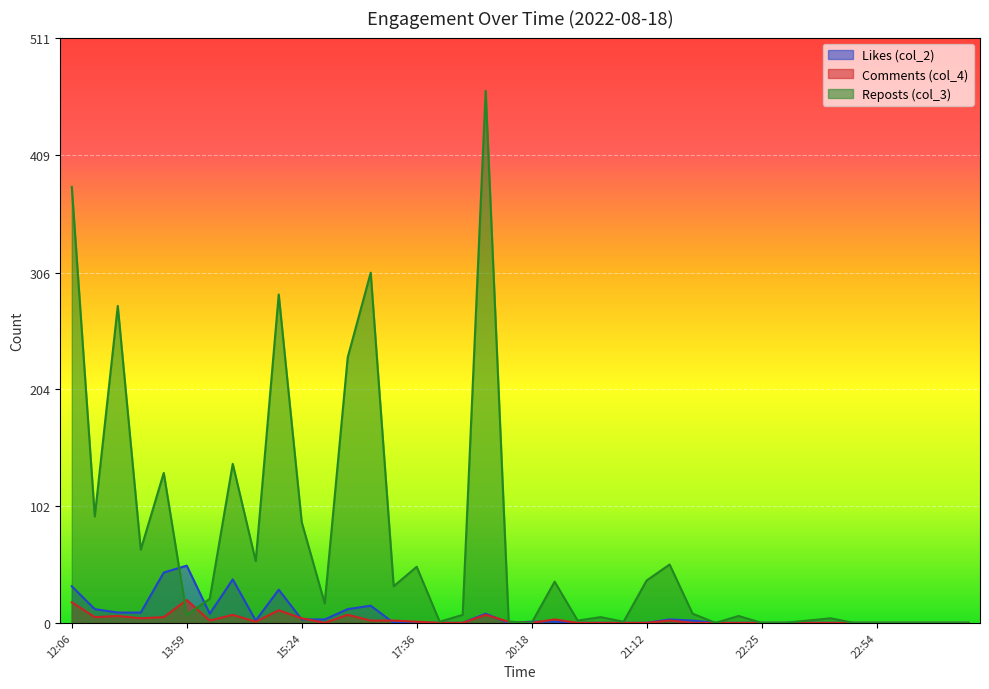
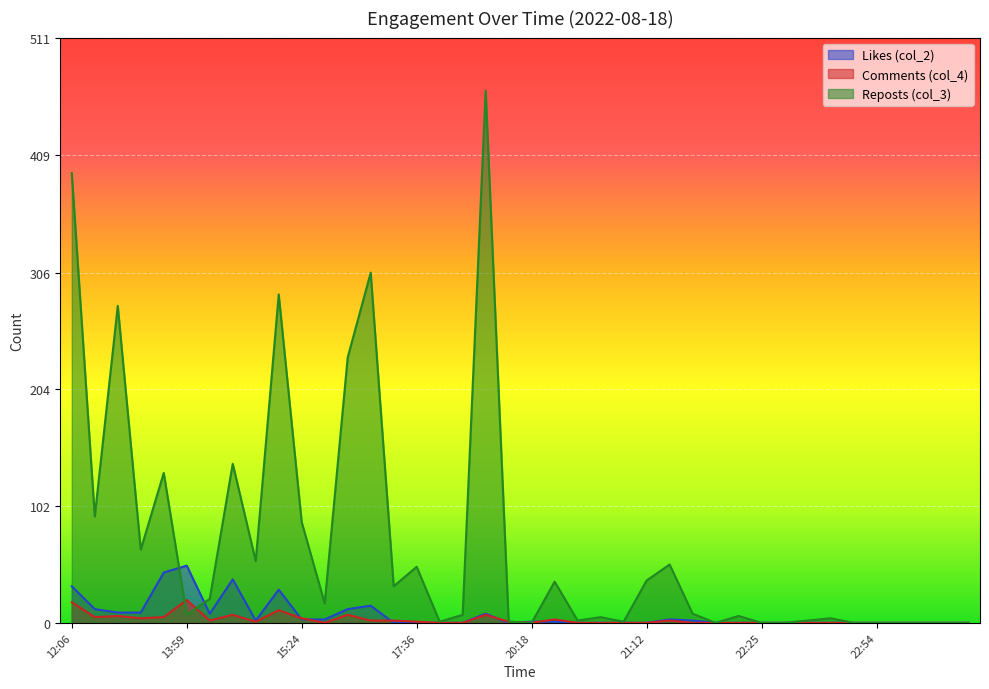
  {
    "Likes (col_2)": {
      "12:06": 32,
      "13:59": 50
    },
    "Comments (col_4)": {
      "12:06": 18,
      "13:59": 20
    },
    "Reposts (col_3)": {
-     "12:06": 381,
+     "12:06": 393,
      "13:59": 7,
      "15:24": 88,
      "17:36": 49,
      "21:12": 37
    }
  }
